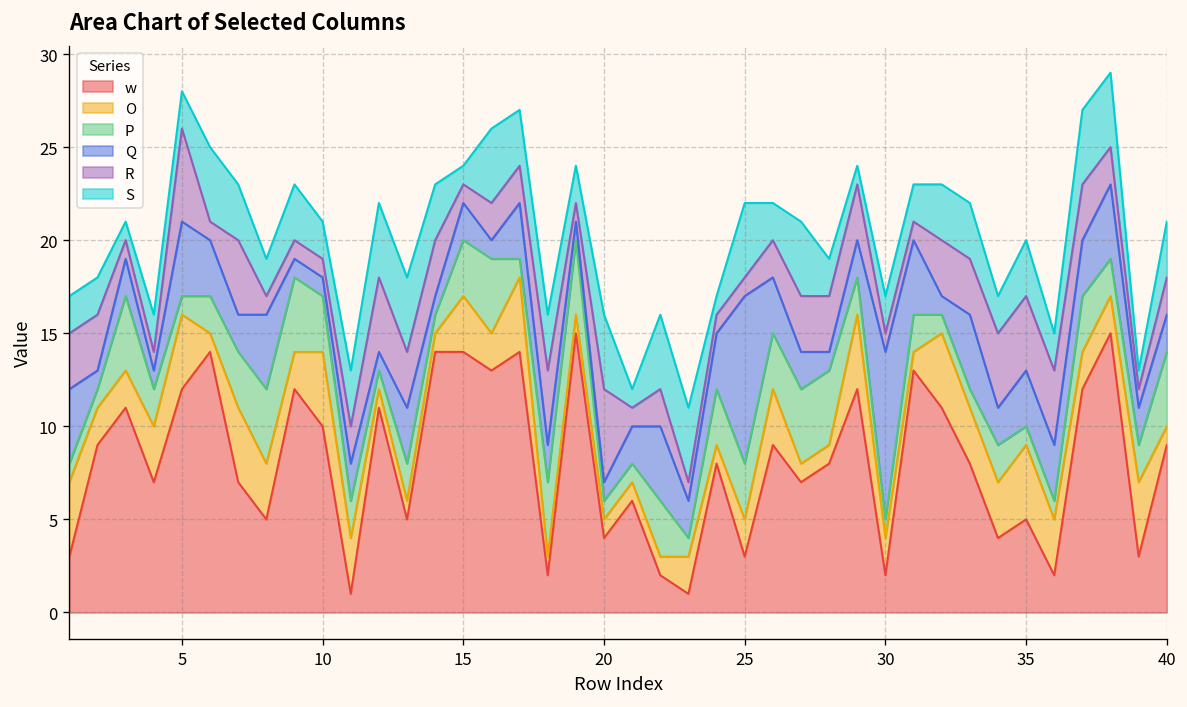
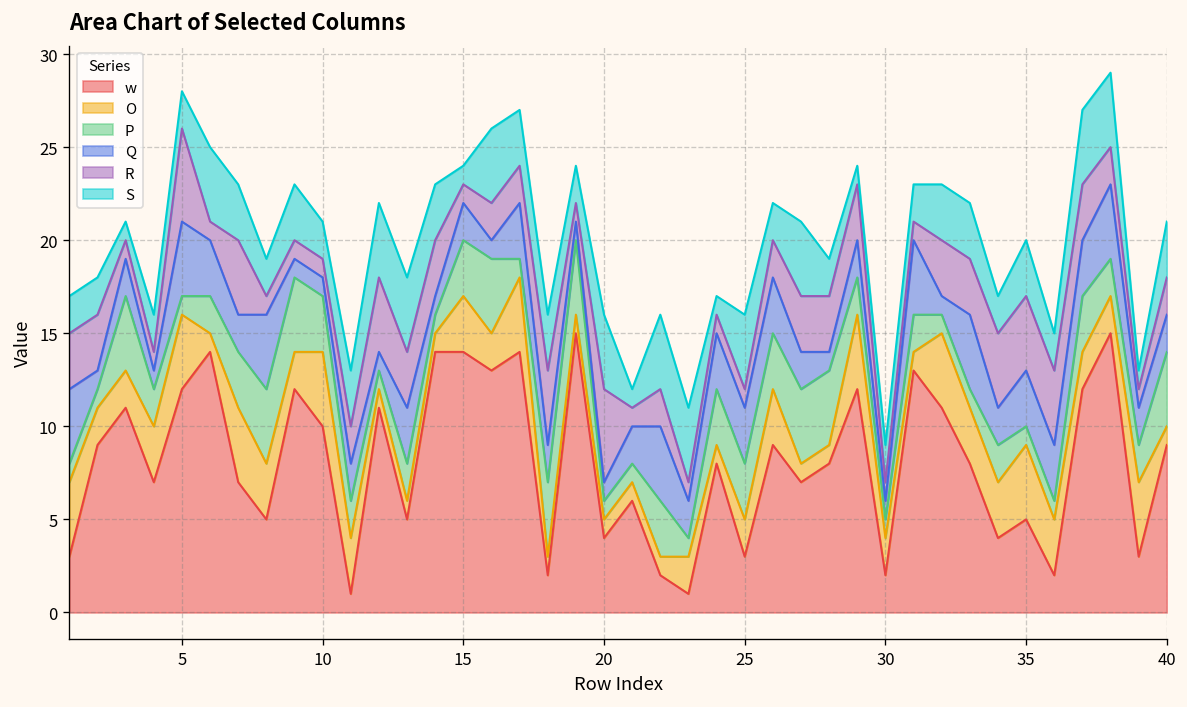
  {
    "w": {
      "5": 12,
      "10": 10,
      "15": 14,
      "20": 4,
      "25": 3,
      "30": 2,
      "35": 5,
      "40": 9
    },
    "O": {
      "5": 16,
      "10": 14,
      "15": 17,
      "20": 5,
      "25": 5,
      "30": 4,
      "35": 9,
      "40": 10
    },
    "P": {
      "5": 17,
      "10": 17,
      "15": 20,
      "20": 6,
      "25": 8,
      "30": 5,
      "35": 10,
      "40": 14
    },
    "Q": {
      "5": 21,
      "10": 18,
      "15": 22,
      "20": 7,
-     "25": 9,
-     "30": 9,
+     "25": 3,
+     "30": 1,
      "35": 13,
      "40": 16
    },
    "R": {
      "5": 26,
      "10": 19,
      "15": 23,
      "20": 12,
      "35": 17,
      "40": 18
    },
    "S": {
      "5": 28,
      "10": 21,
      "15": 24,
      "20": 16,
      "35": 20,
      "40": 21
    }
  }
